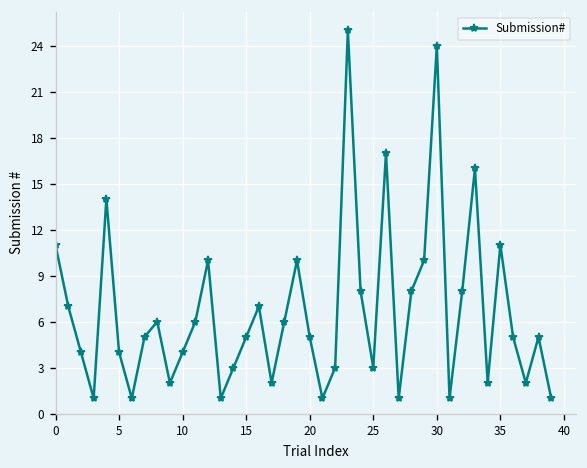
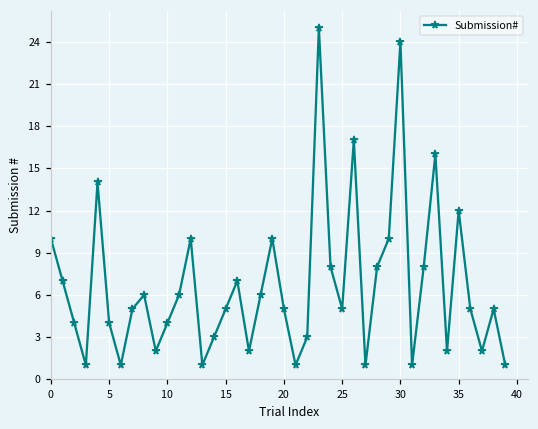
  {
-   "0": 11,
+   "0": 10,
    "5": 4,
    "10": 4,
    "15": 5,
    "20": 5,
-   "25": 3,
+   "25": 5,
    "30": 24,
-   "35": 11
+   "35": 12
  }
